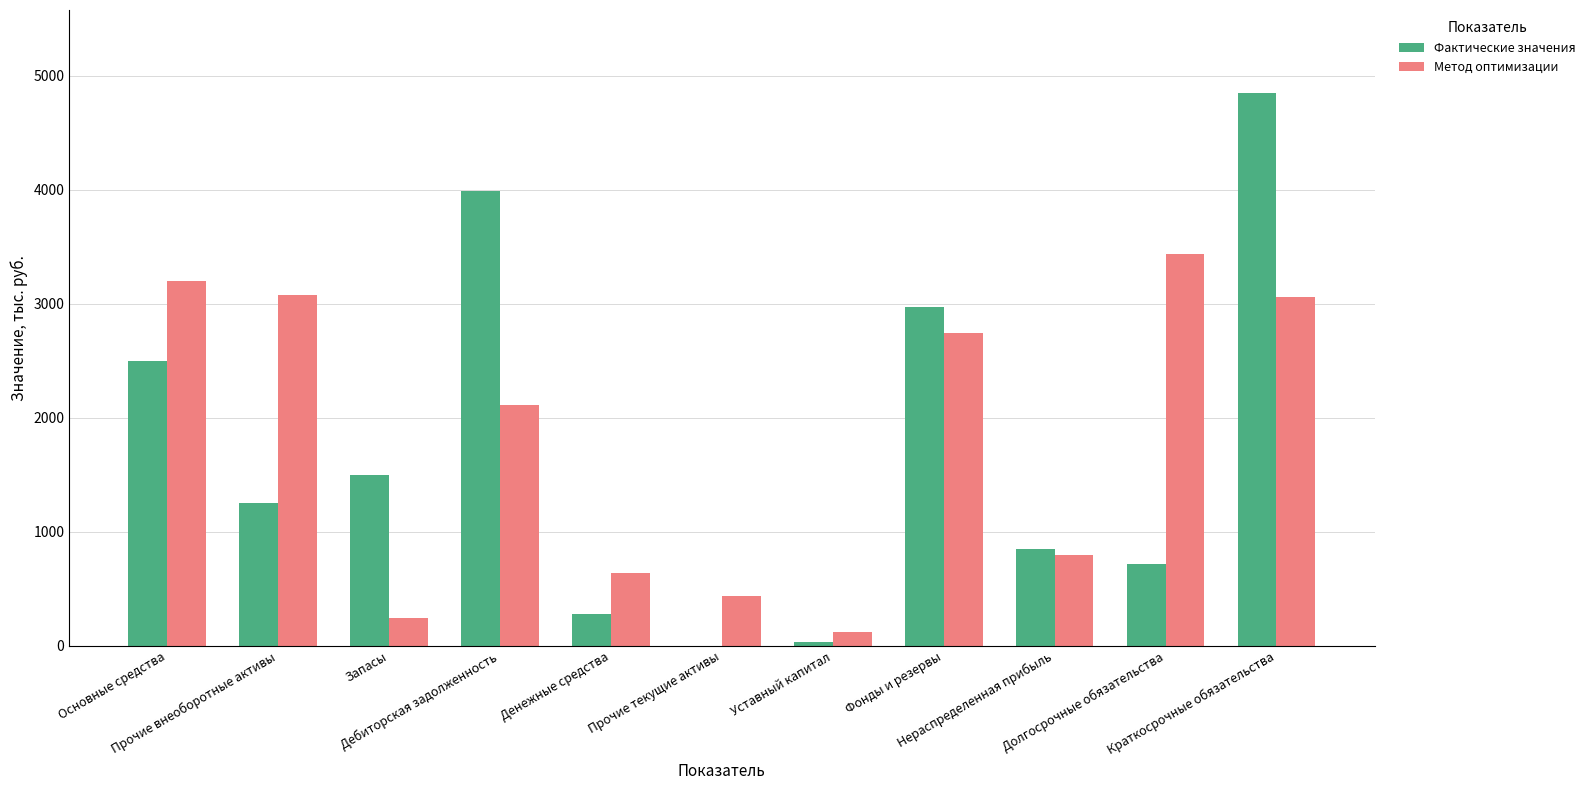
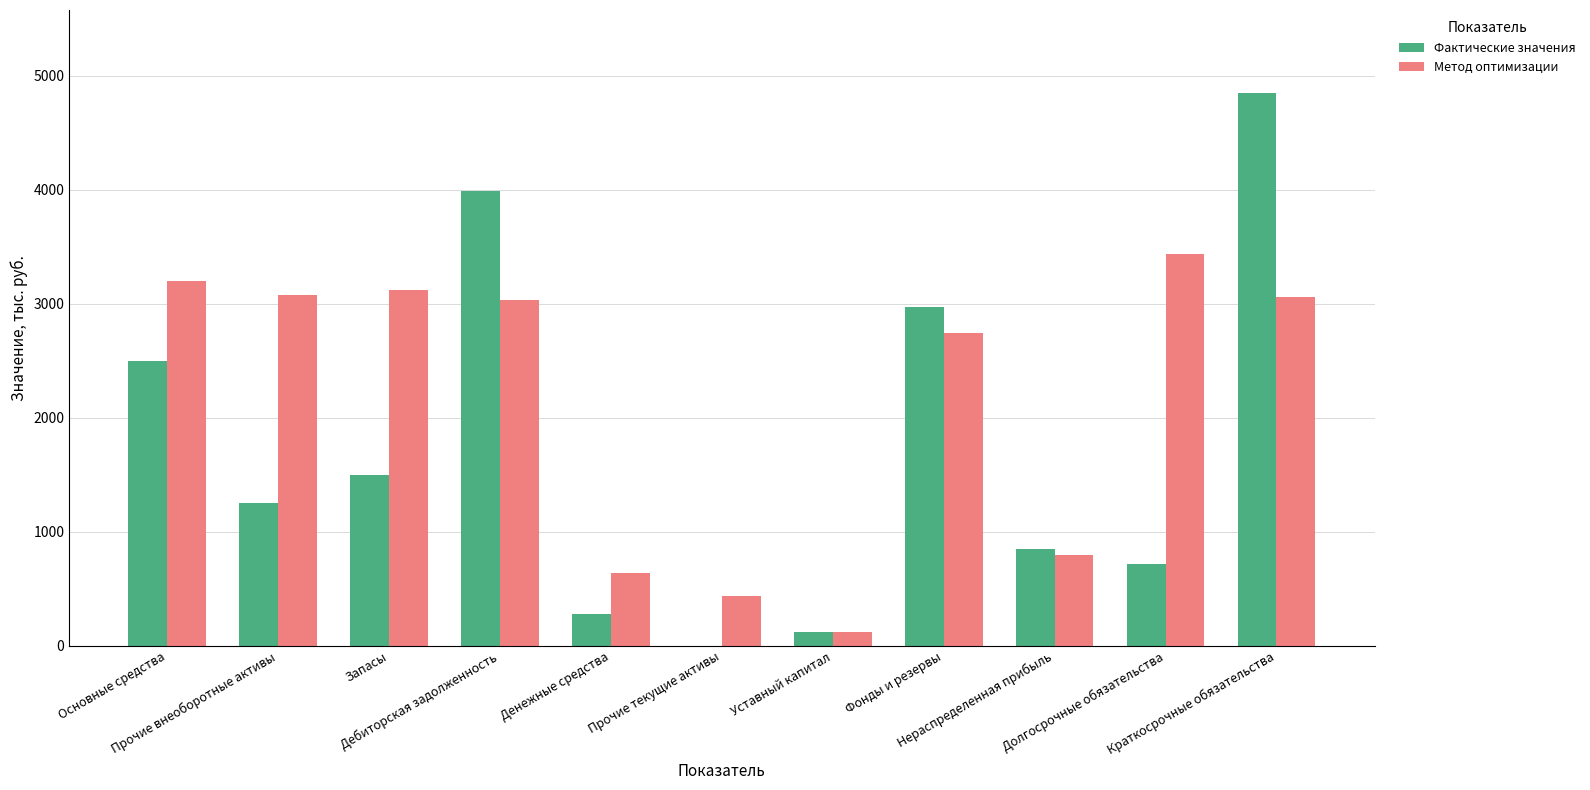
  {
    "Фактические значения": {
      "Основные средства": 2500,
      "Прочие внеоборотные активы": 1250,
      "Запасы": 1500,
      "Дебиторская задолженность": 3990,
      "Денежные средства": 270,
      "Прочие текущие активы": 0,
-     "Уставный капитал": 40,
+     "Уставный капитал": 120,
      "Фонды и резервы": 2970,
      "Нераспределенная прибыль": 850,
      "Долгосрочные обязательства": 720,
      "Краткосрочные обязательства": 4850
    },
    "Метод оптимизации": {
      "Основные средства": 3200,
      "Прочие внеоборотные активы": 3080,
-     "Запасы": 240,
-     "Дебиторская задолженность": 2110,
+     "Запасы": 3130,
+     "Дебиторская задолженность": 3030,
      "Денежные средства": 630,
      "Прочие текущие активы": 440,
      "Уставный капитал": 120,
      "Фонды и резервы": 2740,
      "Нераспределенная прибыль": 790,
      "Долгосрочные обязательства": 3430,
      "Краткосрочные обязательства": 3060
    }
  }
